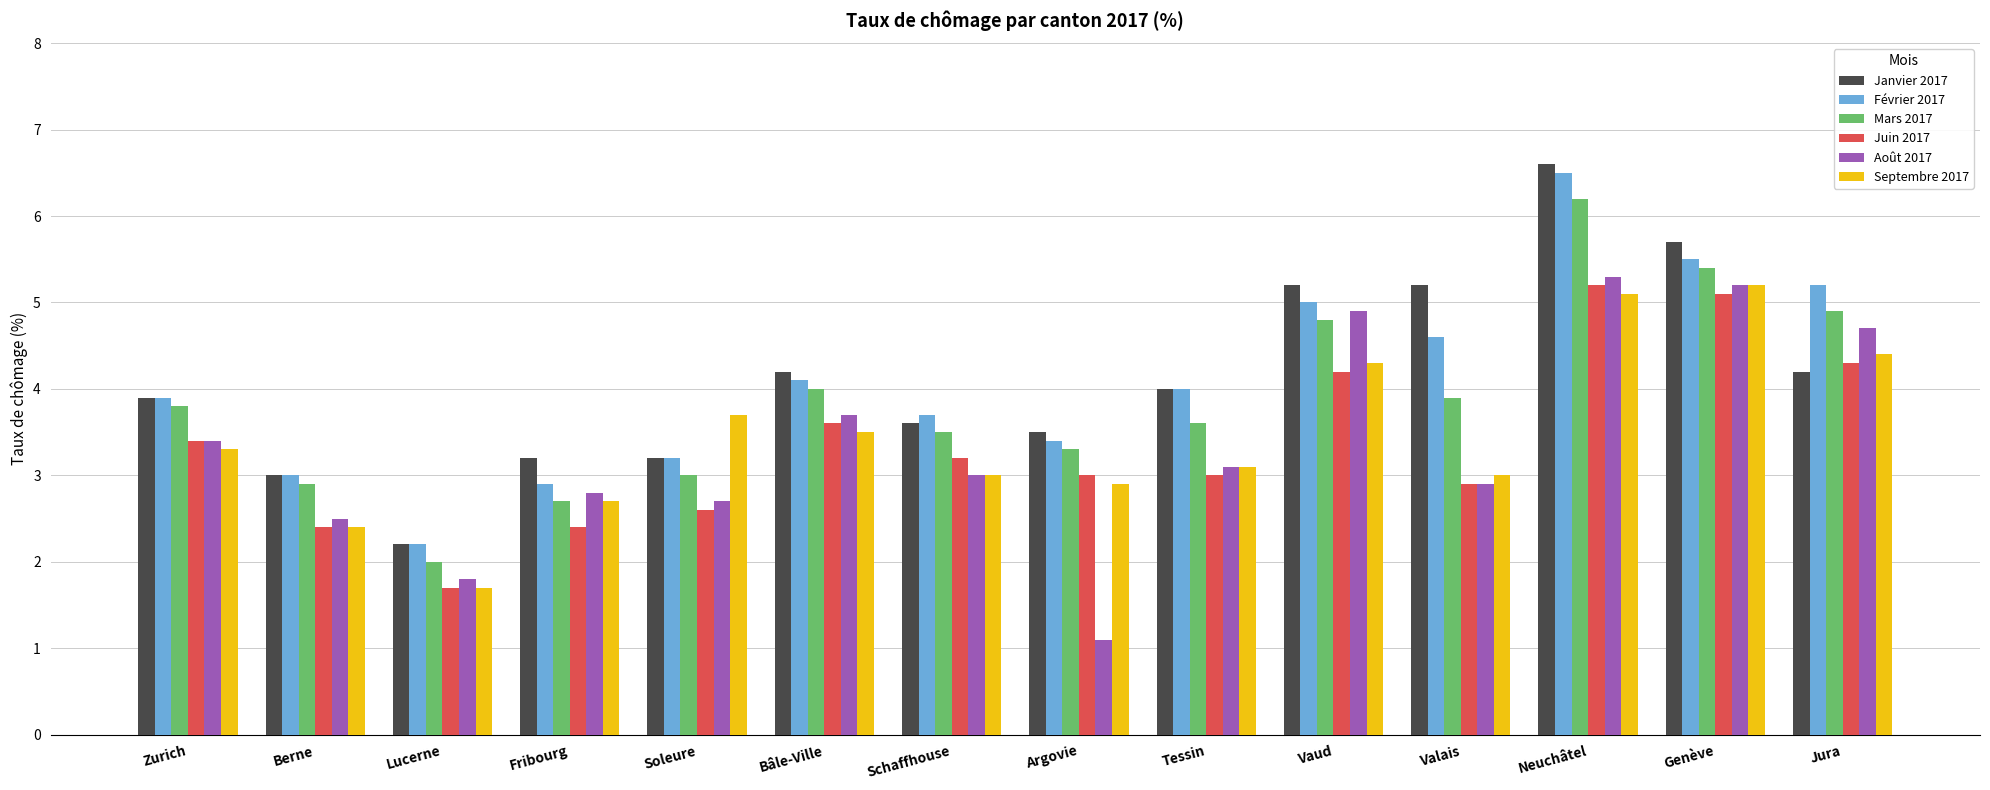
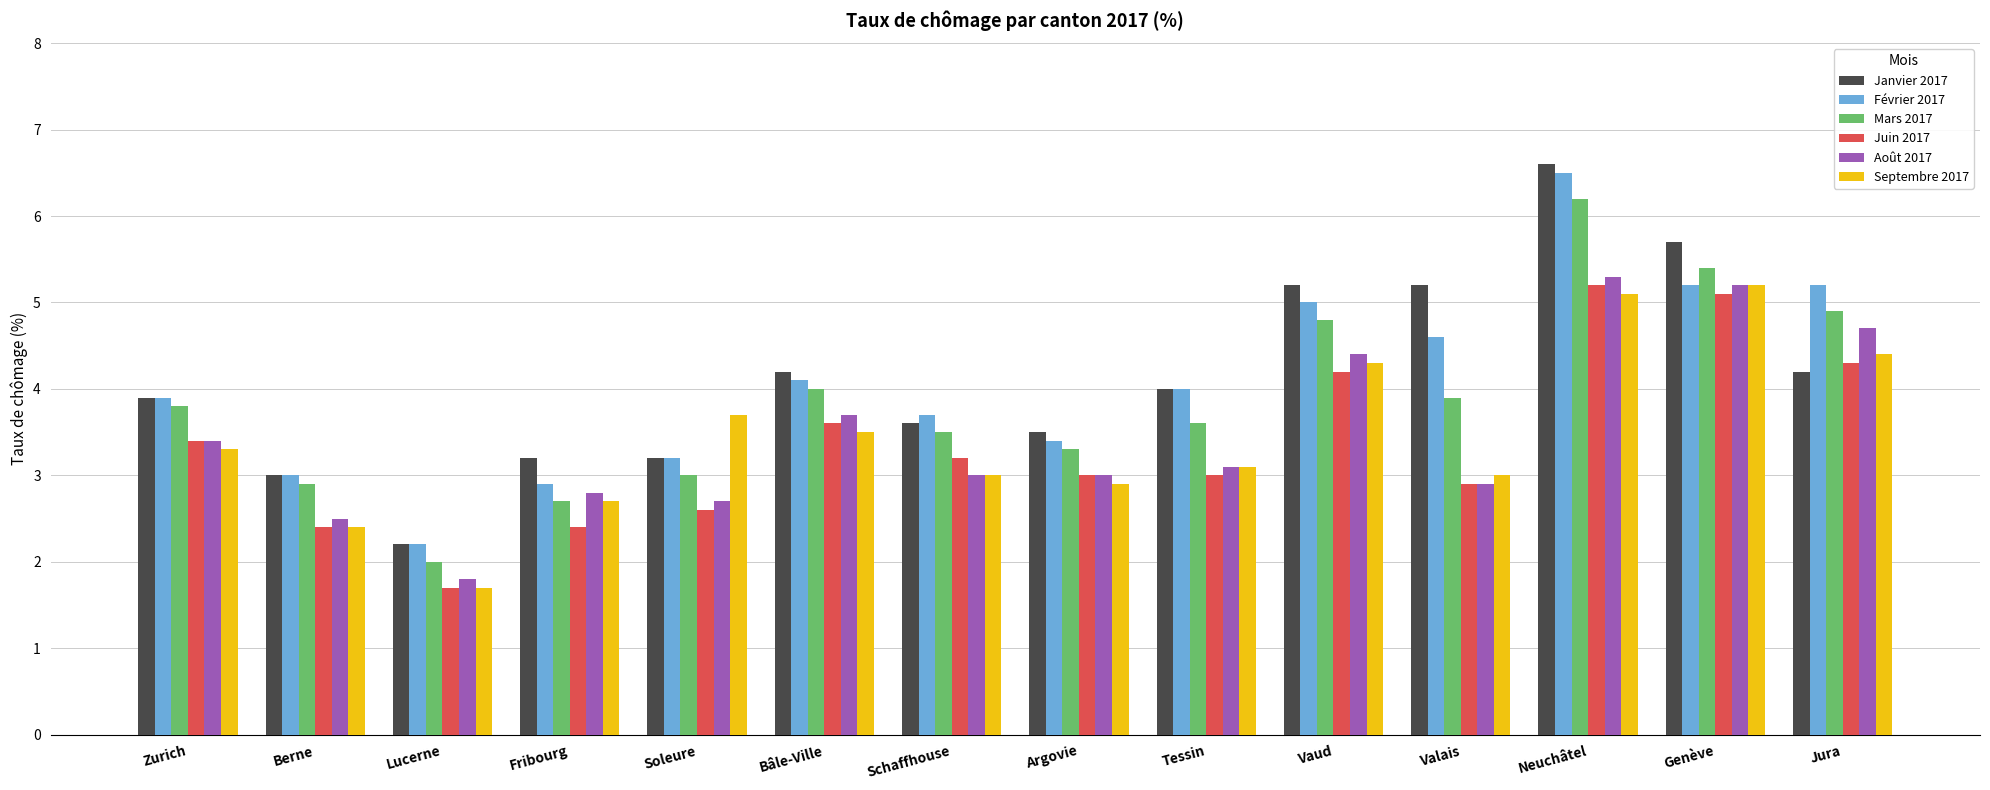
  {
    "Janvier 2017": {
      "Zurich": 3.9,
      "Berne": 3.0,
      "Lucerne": 2.2,
      "Fribourg": 3.2,
      "Soleure": 3.2,
      "Bâle-Ville": 4.2,
      "Schaffhouse": 3.6,
      "Argovie": 3.5,
      "Tessin": 4.0,
      "Vaud": 5.2,
      "Valais": 5.2,
      "Neuchâtel": 6.6,
      "Genève": 5.7,
      "Jura": 4.2
    },
    "Février 2017": {
      "Zurich": 3.9,
      "Berne": 3.0,
      "Lucerne": 2.2,
      "Fribourg": 2.9,
      "Soleure": 3.2,
      "Bâle-Ville": 4.1,
      "Schaffhouse": 3.7,
      "Argovie": 3.4,
      "Tessin": 4.0,
      "Vaud": 5.0,
      "Valais": 4.6,
      "Neuchâtel": 6.5,
-     "Genève": 5.5,
+     "Genève": 5.2,
      "Jura": 5.2
    },
    "Mars 2017": {
      "Zurich": 3.8,
      "Berne": 2.9,
      "Lucerne": 2.0,
      "Fribourg": 2.7,
      "Soleure": 3.0,
      "Bâle-Ville": 4.0,
      "Schaffhouse": 3.5,
      "Argovie": 3.3,
      "Tessin": 3.6,
      "Vaud": 4.8,
      "Valais": 3.9,
      "Neuchâtel": 6.2,
      "Genève": 5.4,
      "Jura": 4.9
    },
    "Juin 2017": {
      "Zurich": 3.4,
      "Berne": 2.4,
      "Lucerne": 1.7,
      "Fribourg": 2.4,
      "Soleure": 2.6,
      "Bâle-Ville": 3.6,
      "Schaffhouse": 3.2,
      "Argovie": 3.0,
      "Tessin": 3.0,
      "Vaud": 4.2,
      "Valais": 2.9,
      "Neuchâtel": 5.2,
      "Genève": 5.1,
      "Jura": 4.3
    },
    "Août 2017": {
      "Zurich": 3.4,
      "Berne": 2.5,
      "Lucerne": 1.8,
      "Fribourg": 2.8,
      "Soleure": 2.7,
      "Bâle-Ville": 3.7,
      "Schaffhouse": 3.0,
-     "Argovie": 1.1,
+     "Argovie": 3.0,
      "Tessin": 3.1,
-     "Vaud": 4.9,
+     "Vaud": 4.4,
      "Valais": 2.9,
      "Neuchâtel": 5.3,
      "Genève": 5.2,
      "Jura": 4.7
    },
    "Septembre 2017": {
      "Zurich": 3.3,
      "Berne": 2.4,
      "Lucerne": 1.7,
      "Fribourg": 2.7,
      "Soleure": 3.7,
      "Bâle-Ville": 3.5,
      "Schaffhouse": 3.0,
      "Argovie": 2.9,
      "Tessin": 3.1,
      "Vaud": 4.3,
      "Valais": 3.0,
      "Neuchâtel": 5.1,
      "Genève": 5.2,
      "Jura": 4.4
    }
  }
